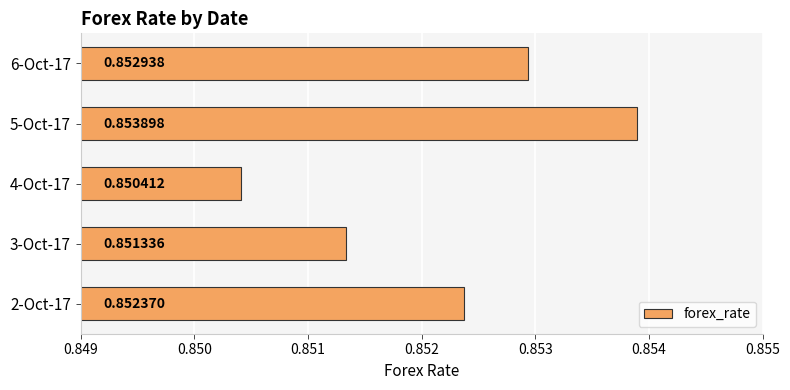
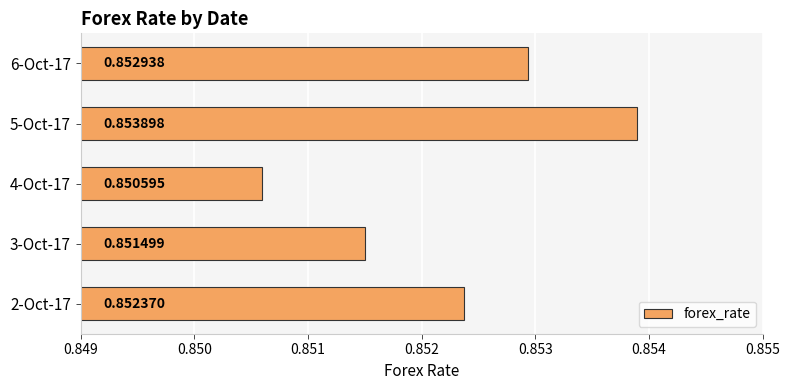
  {
    "6-Oct-17": 0.852938,
    "5-Oct-17": 0.853898,
-   "4-Oct-17": 0.850412,
-   "3-Oct-17": 0.851336,
+   "4-Oct-17": 0.850595,
+   "3-Oct-17": 0.851499,
    "2-Oct-17": 0.852370
  }
